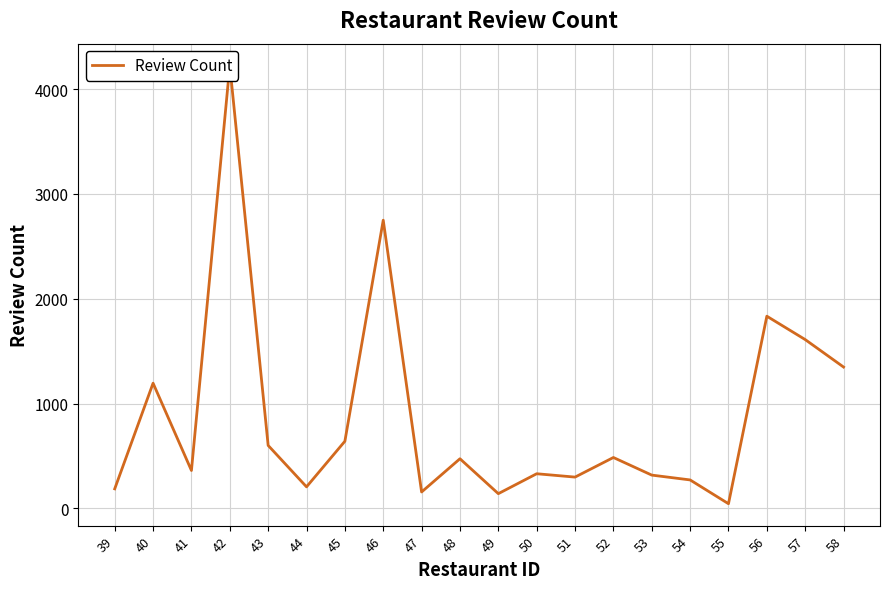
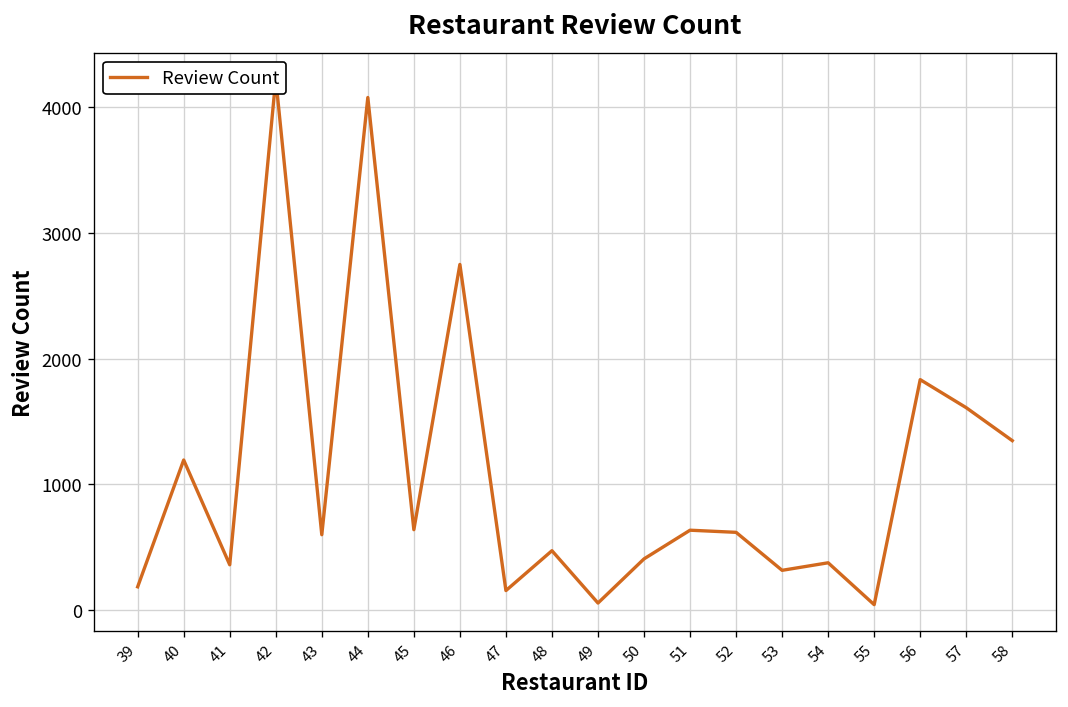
  {
    "39": 190,
    "40": 1190,
    "41": 360,
    "43": 600,
-   "44": 210,
+   "44": 4080,
    "45": 640,
    "46": 2750,
    "47": 160,
    "48": 470,
-   "49": 140,
-   "50": 330,
-   "51": 300,
-   "52": 490,
+   "49": 60,
+   "50": 410,
+   "51": 640,
+   "52": 620,
    "53": 320,
-   "54": 270,
+   "54": 380,
    "55": 40,
    "56": 1830,
    "57": 1610,
    "58": 1350
  }
